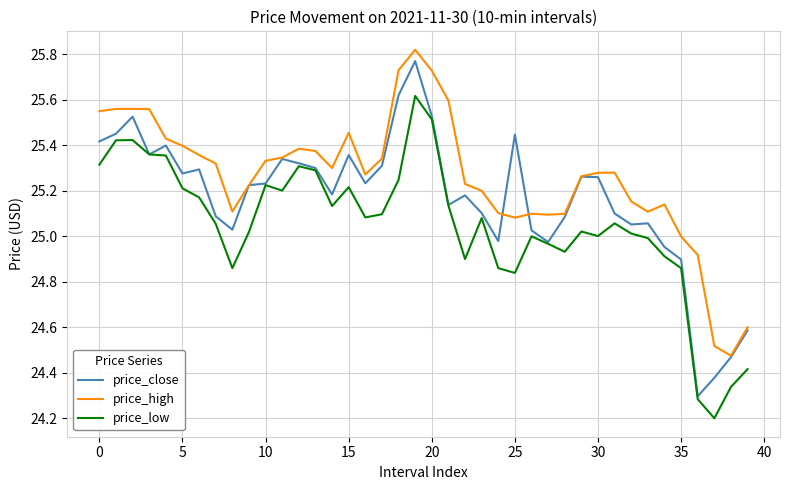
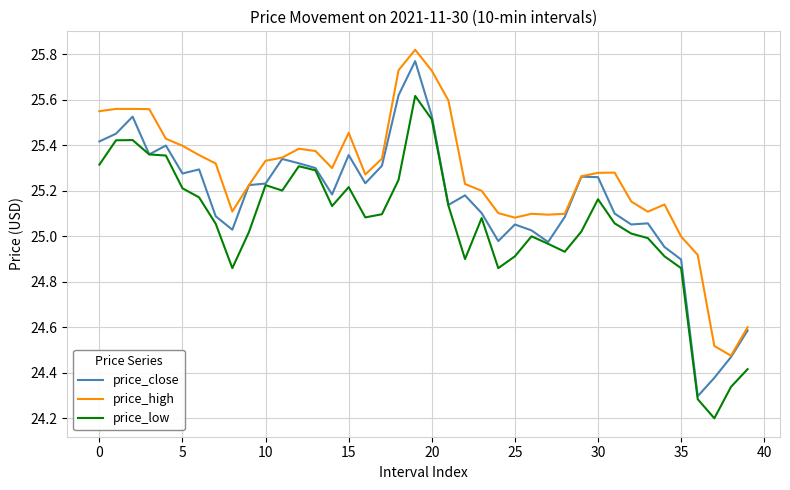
  {
    "price_close": {
      "0": 25.42,
      "5": 25.28,
      "15": 25.36,
      "20": 25.53,
-     "25": 25.45,
+     "25": 25.05,
      "30": 25.26,
      "35": 24.90
    },
    "price_high": {
      "0": 25.55,
      "5": 25.40,
      "10": 25.33,
      "15": 25.46,
      "20": 25.73,
      "25": 25.08,
      "30": 25.28,
      "35": 25.00
    },
    "price_low": {
      "0": 25.32,
      "5": 25.21,
      "15": 25.22,
      "20": 25.51,
-     "25": 24.84,
-     "30": 25.00,
+     "25": 24.91,
+     "30": 25.16,
      "35": 24.86
    }
  }
